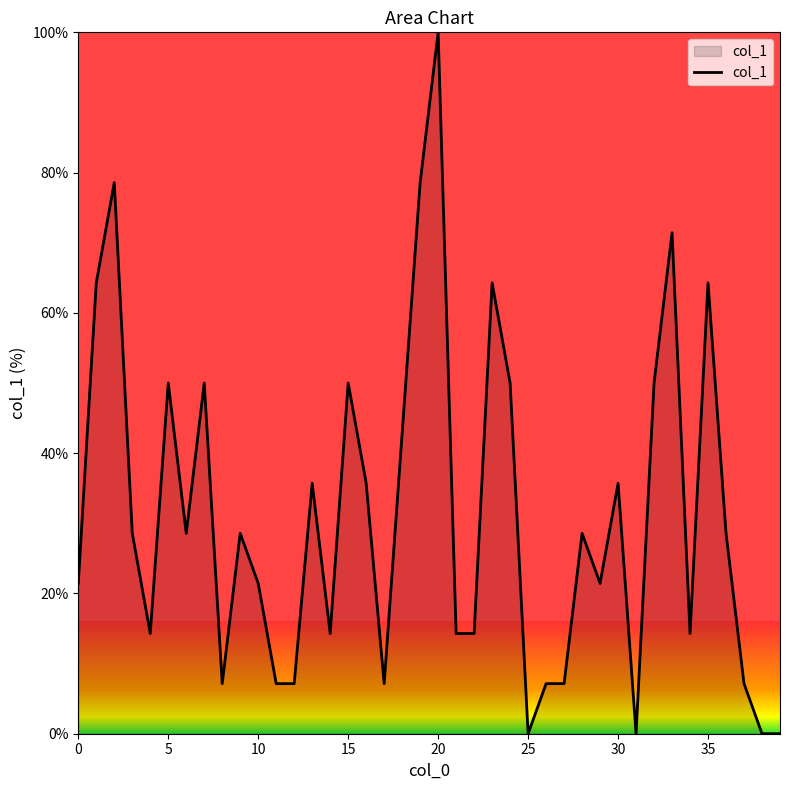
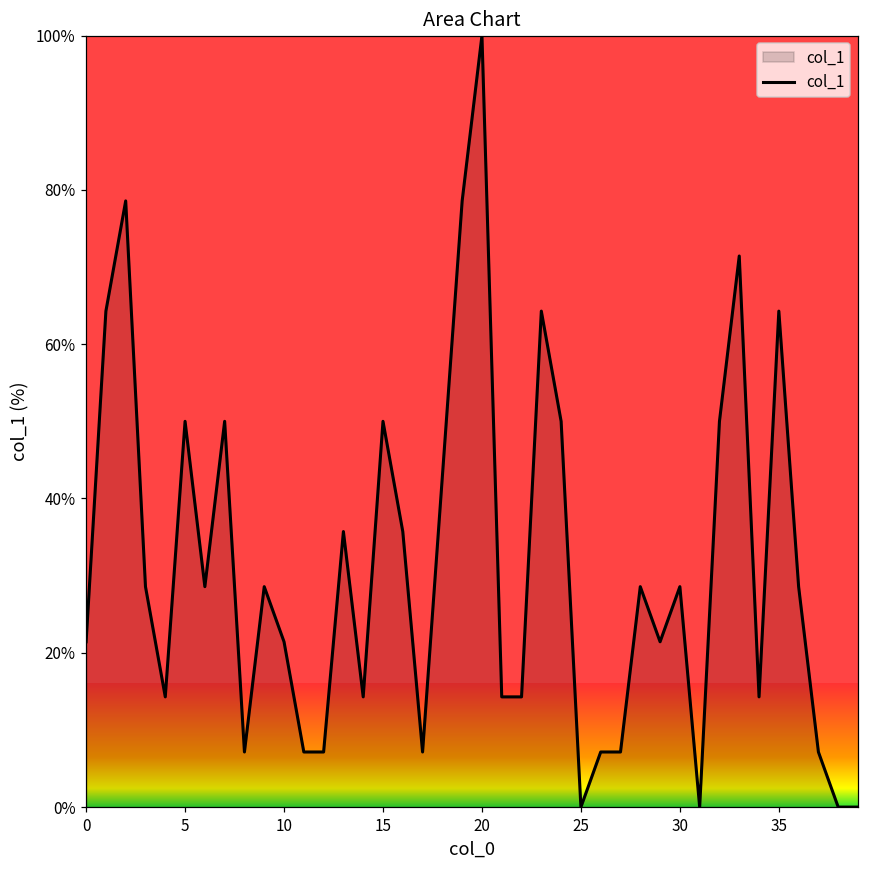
  {
    "0": "21%",
    "5": "50%",
    "10": "21%",
    "15": "50%",
    "20": "100%",
    "25": "0%",
-   "30": "36%",
+   "30": "29%",
    "35": "64%"
  }
